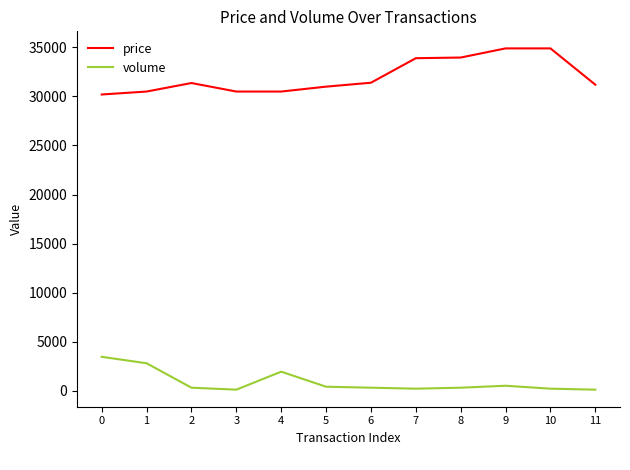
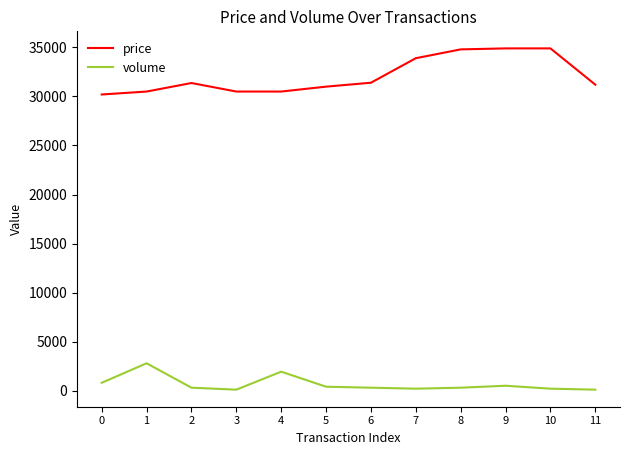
  {
    "price": {
      "0": 30000,
      "1": 31000,
      "2": 31000,
      "3": 31000,
      "4": 31000,
      "5": 31000,
      "6": 31000,
      "7": 34000,
-     "8": 34000,
+     "8": 35000,
      "9": 35000,
      "10": 35000,
      "11": 31000
    },
    "volume": {
-     "0": 3000,
+     "0": 1000,
      "1": 3000,
      "2": 0,
      "3": 0,
      "4": 2000,
      "5": 0,
      "6": 0,
      "7": 0,
      "8": 0,
      "9": 1000,
      "10": 0,
      "11": 0
    }
  }
